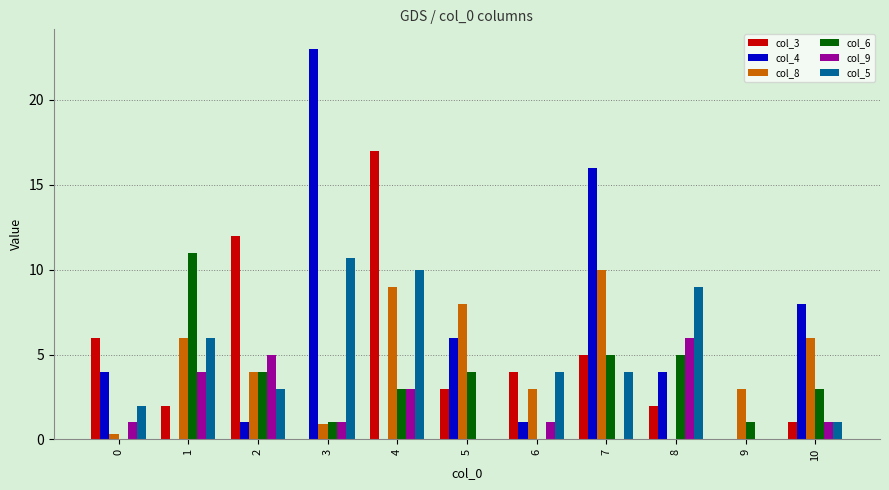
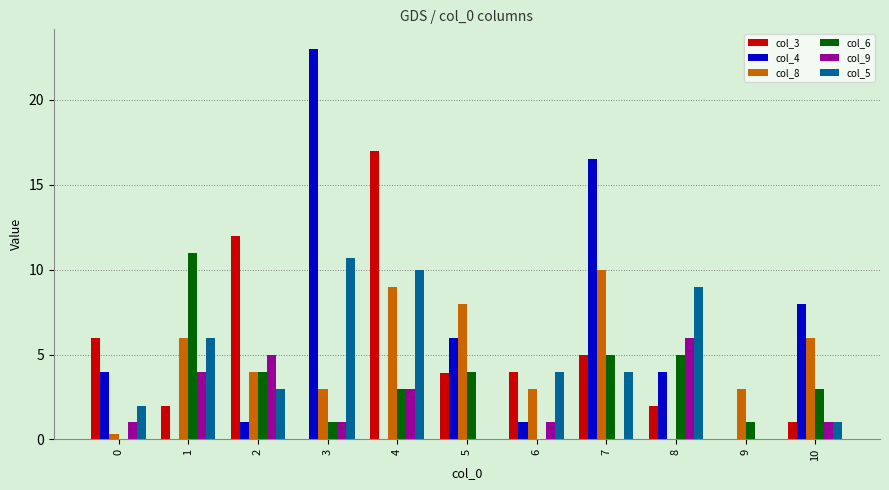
  {
    "col_3": {
      "0": 6.0,
      "1": 2.0,
      "2": 12.0,
      "3": 0.0,
      "4": 17.0,
-     "5": 3.0,
+     "5": 3.9,
      "6": 4.0,
      "7": 5.0,
      "8": 2.0,
      "9": 0.0,
      "10": 1.0
    },
    "col_4": {
      "0": 4.0,
      "1": 0.0,
      "2": 1.0,
      "3": 23.0,
      "4": 0.0,
      "5": 6.0,
      "6": 1.0,
-     "7": 16.0,
+     "7": 16.5,
      "8": 4.0,
      "9": 0.0,
      "10": 8.0
    },
    "col_8": {
      "0": 0.3,
      "1": 6.0,
      "2": 4.0,
-     "3": 0.9,
+     "3": 3.0,
      "4": 9.0,
      "5": 8.0,
      "6": 3.0,
      "7": 10.0,
      "8": 0.0,
      "9": 3.0,
      "10": 6.0
    },
    "col_6": {
      "0": 0.0,
      "1": 11.0,
      "2": 4.0,
      "3": 1.0,
      "4": 3.0,
      "5": 4.0,
      "6": 0.0,
      "7": 5.0,
      "8": 5.0,
      "9": 1.0,
      "10": 3.0
    },
    "col_9": {
      "0": 1.0,
      "1": 4.0,
      "2": 5.0,
      "3": 1.0,
      "4": 3.0,
      "5": 0.0,
      "6": 1.0,
      "7": 0.0,
      "8": 6.0,
      "9": 0.0,
      "10": 1.0
    },
    "col_5": {
      "0": 2.0,
      "1": 6.0,
      "2": 3.0,
      "3": 10.7,
      "4": 10.0,
      "5": 0.0,
      "6": 4.0,
      "7": 4.0,
      "8": 9.0,
      "9": 0.0,
      "10": 1.0
    }
  }
